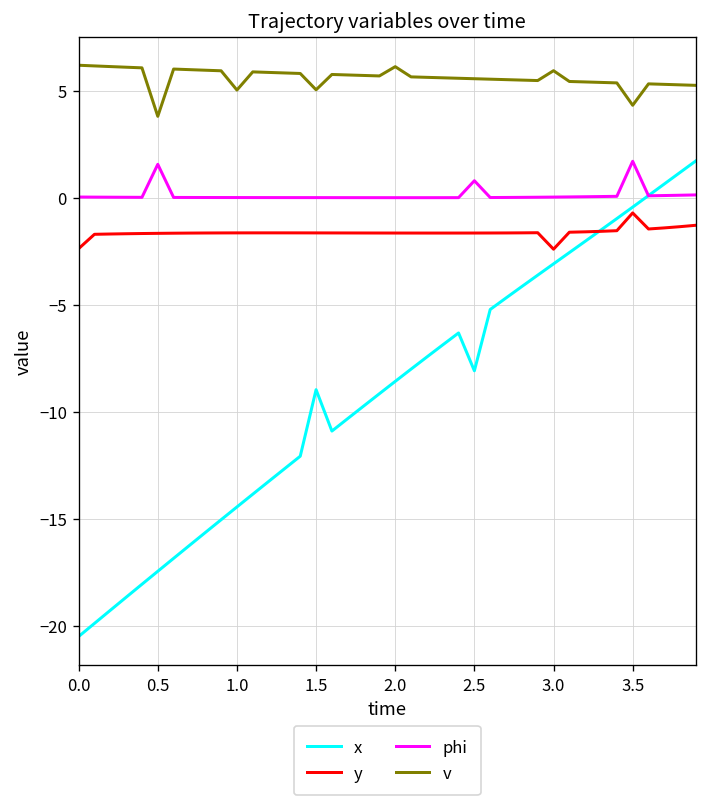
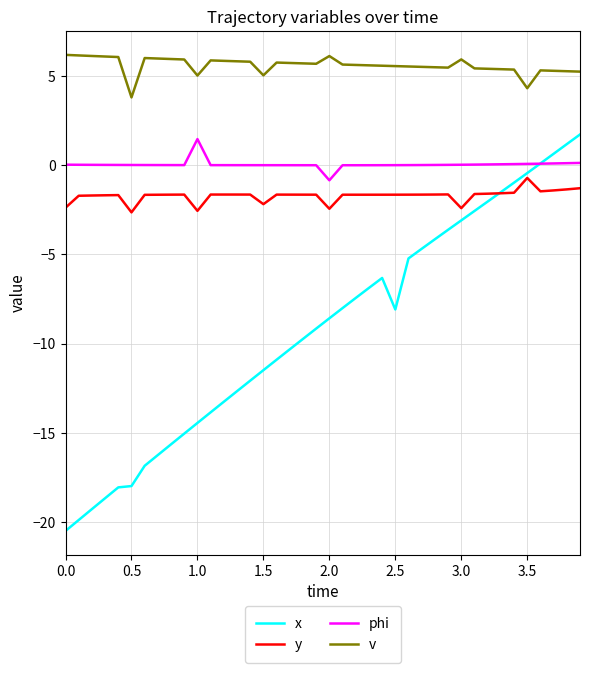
  {
    "x": {
      "0.0": -20.5,
-     "0.5": -17.4,
+     "0.5": -18.0,
      "1.0": -14.4,
-     "1.5": -9.0,
+     "1.5": -11.5,
      "2.0": -8.6,
      "2.5": -8.1,
      "3.0": -3.1,
      "3.5": -0.4
    },
    "y": {
      "0.0": -2.4,
-     "0.5": -1.7,
-     "1.0": -1.6,
-     "1.5": -1.6,
-     "2.0": -1.7,
+     "0.5": -2.6,
+     "1.0": -2.6,
+     "1.5": -2.2,
+     "2.0": -2.4,
      "2.5": -1.7,
      "3.0": -2.4,
      "3.5": -0.7
    },
    "phi": {
      "0.0": 0.0,
-     "0.5": 1.6,
-     "1.0": 0.0,
+     "0.5": 0.0,
+     "1.0": 1.5,
      "1.5": 0.0,
-     "2.0": 0.0,
-     "2.5": 0.8,
+     "2.0": -0.8,
+     "2.5": 0.0,
      "3.0": 0.0,
-     "3.5": 1.7
+     "3.5": 0.1
    },
    "v": {
      "0.0": 6.2,
      "0.5": 3.8,
      "1.0": 5.0,
      "1.5": 5.0,
      "2.0": 6.1,
      "2.5": 5.6,
      "3.0": 5.9,
      "3.5": 4.3
    }
  }
